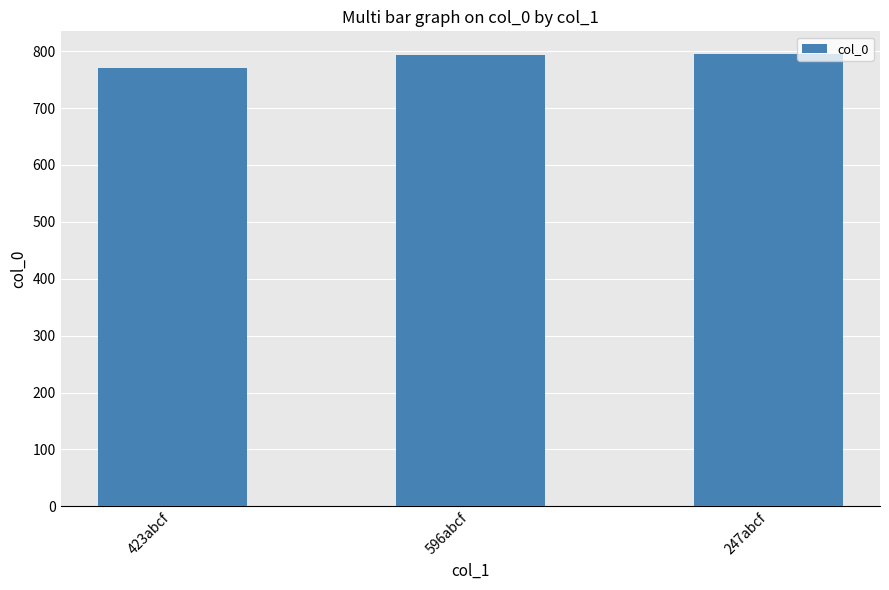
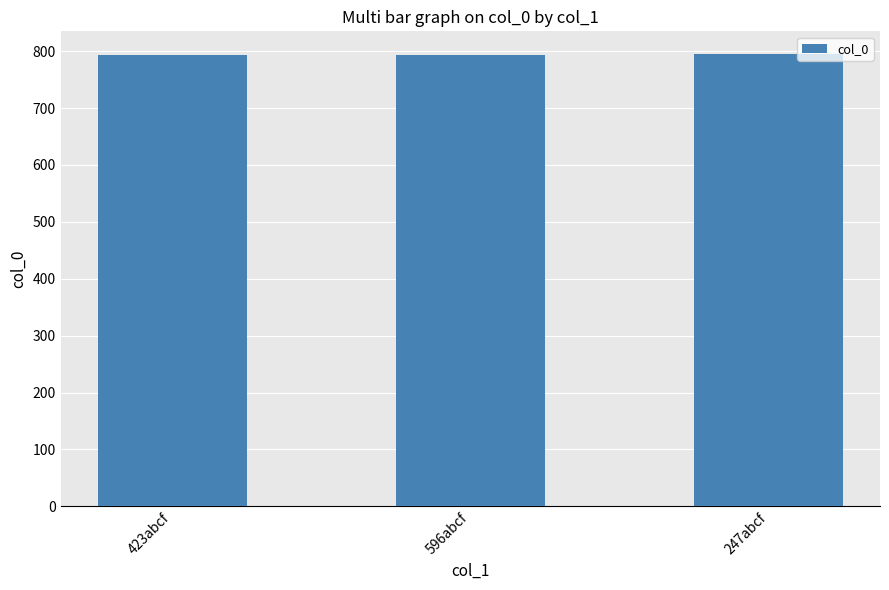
  {
-   "423abcf": 770,
+   "423abcf": 790,
    "596abcf": 790,
    "247abcf": 800
  }
